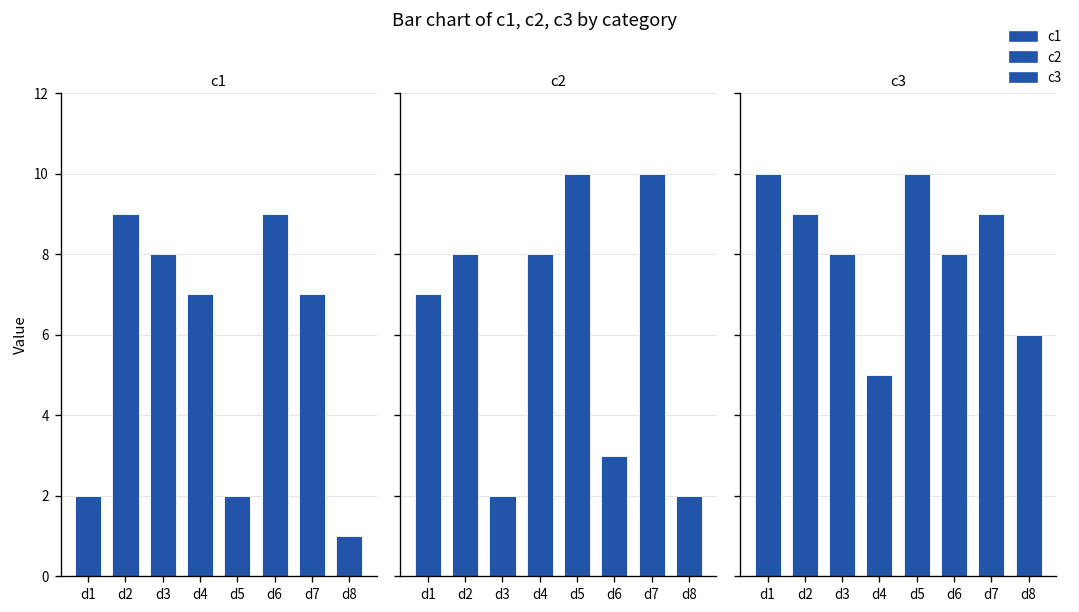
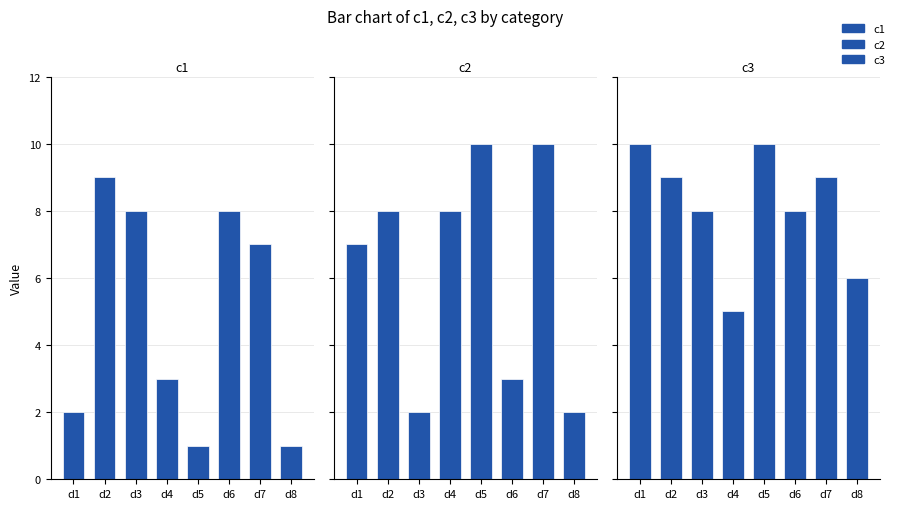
  {
    "c1": {
      "d1": 2,
      "d2": 9,
      "d3": 8,
-     "d4": 7,
-     "d5": 2,
-     "d6": 9,
+     "d4": 3,
+     "d5": 1,
+     "d6": 8,
      "d7": 7,
      "d8": 1
    }
  }
